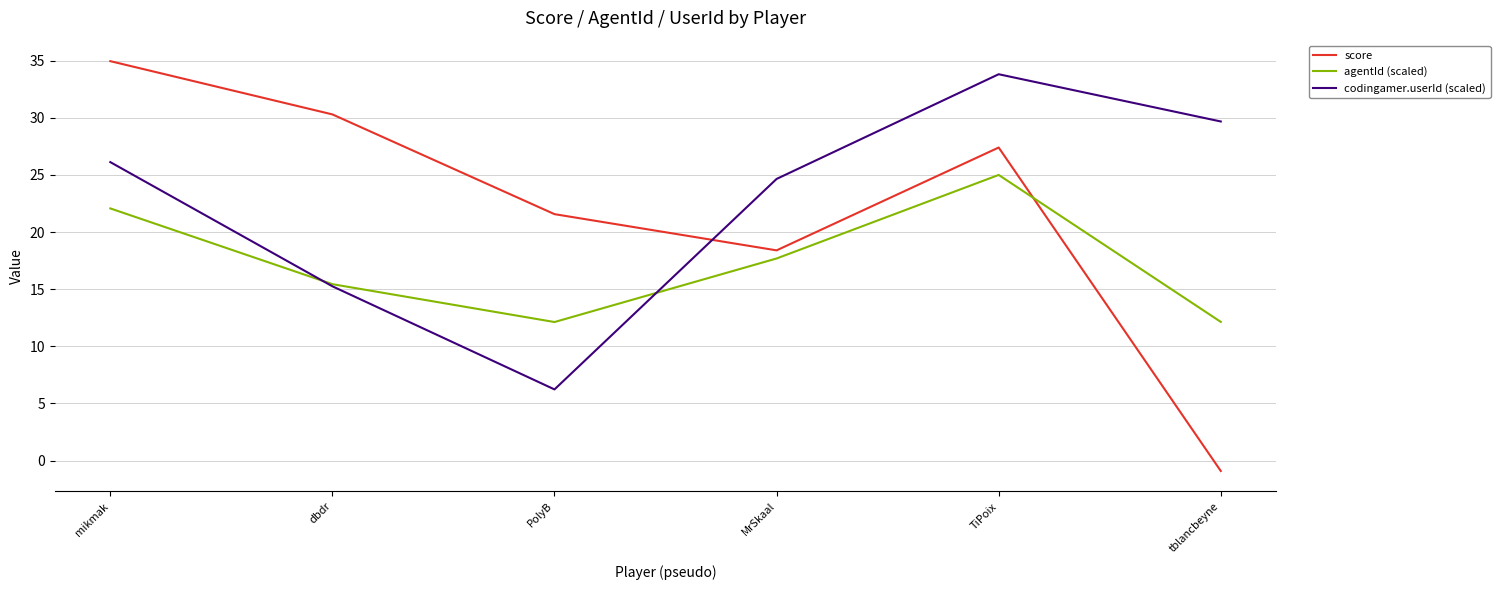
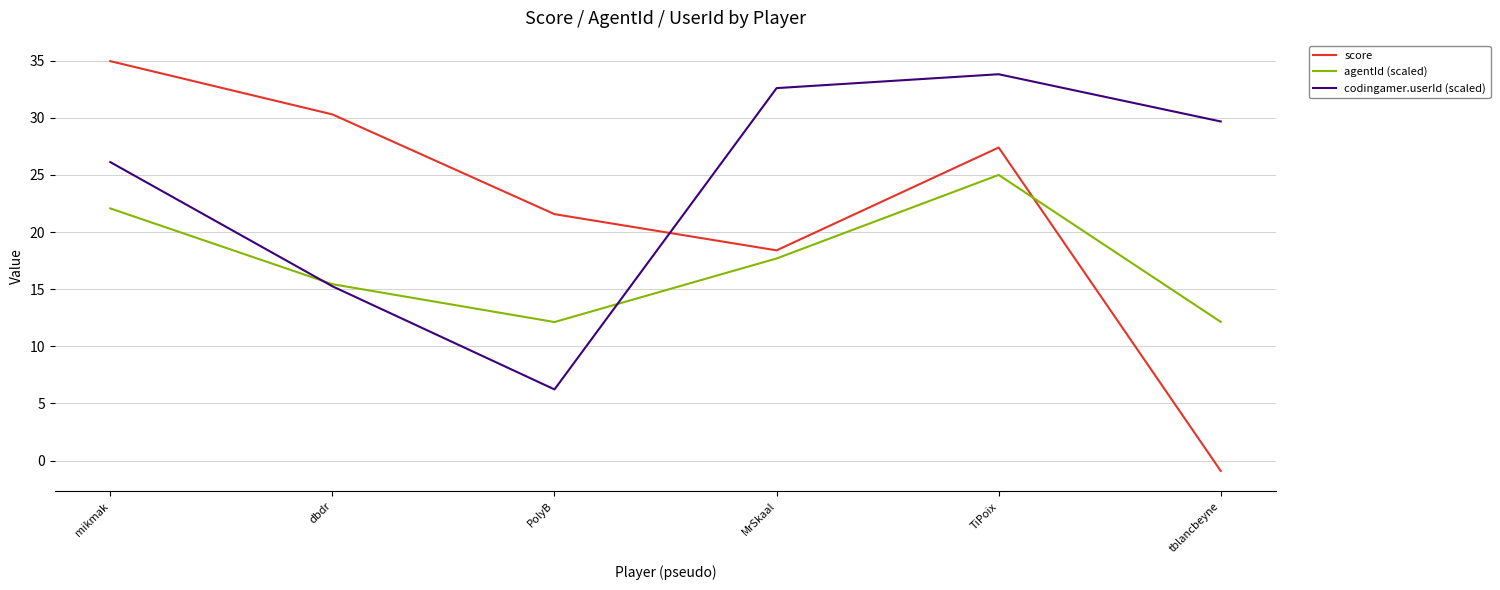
  {
    "score": {
      "mikmak": 35.0,
      "dbdr": 30.3,
      "PolyB": 21.6,
      "MrSkaal": 18.4,
      "TiPoix": 27.4,
      "tblancbeyne": -0.9
    },
    "agentId (scaled)": {
      "mikmak": 22.1,
      "PolyB": 12.1,
      "MrSkaal": 17.7,
      "TiPoix": 25.0,
      "tblancbeyne": 12.1
    },
    "codingamer.userId (scaled)": {
      "mikmak": 26.1,
      "PolyB": 6.2,
-     "MrSkaal": 24.7,
+     "MrSkaal": 32.6,
      "TiPoix": 33.8,
      "tblancbeyne": 29.7
    }
  }
